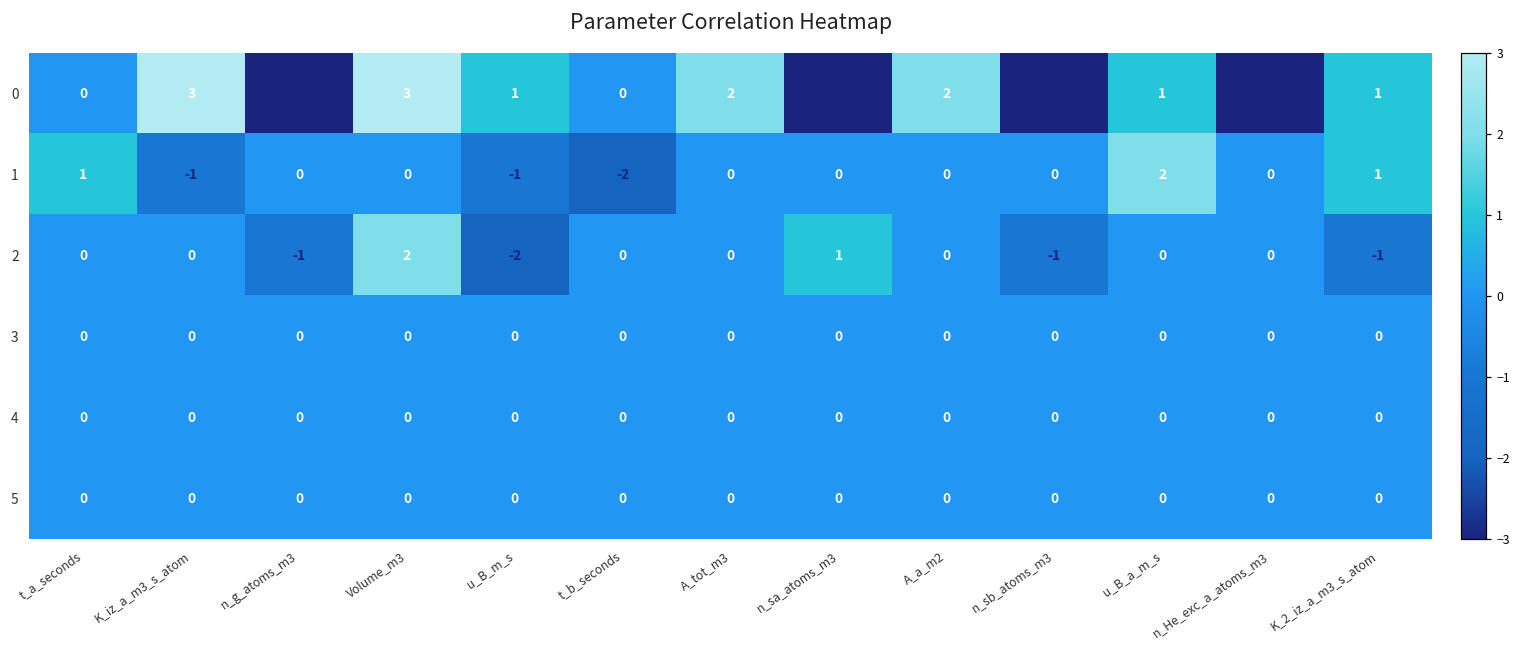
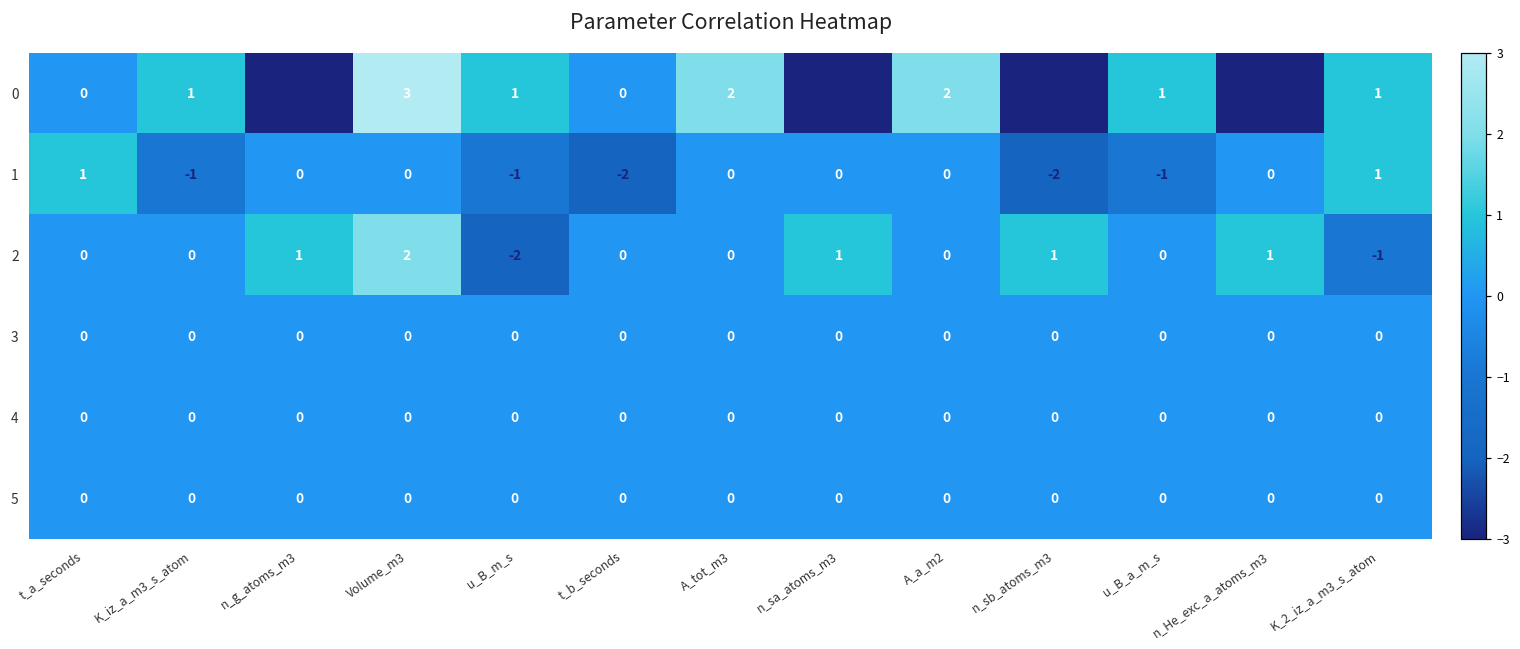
  {
    "0": {
      "t_a_seconds": 0,
-     "K_iz_a_m3_s_atom": 3,
+     "K_iz_a_m3_s_atom": 1,
      "Volume_m3": 3,
      "u_B_m_s": 1,
      "t_b_seconds": 0,
      "A_tot_m3": 2,
      "A_a_m2": 2,
      "u_B_a_m_s": 1,
      "K_2_iz_a_m3_s_atom": 1
    },
    "1": {
      "t_a_seconds": 1,
      "K_iz_a_m3_s_atom": -1,
      "n_g_atoms_m3": 0,
      "Volume_m3": 0,
      "u_B_m_s": -1,
      "t_b_seconds": -2,
      "A_tot_m3": 0,
      "n_sa_atoms_m3": 0,
      "A_a_m2": 0,
-     "n_sb_atoms_m3": 0,
-     "u_B_a_m_s": 2,
+     "n_sb_atoms_m3": -2,
+     "u_B_a_m_s": -1,
      "n_He_exc_a_atoms_m3": 0,
      "K_2_iz_a_m3_s_atom": 1
    },
    "2": {
      "t_a_seconds": 0,
      "K_iz_a_m3_s_atom": 0,
-     "n_g_atoms_m3": -1,
+     "n_g_atoms_m3": 1,
      "Volume_m3": 2,
      "u_B_m_s": -2,
      "t_b_seconds": 0,
      "A_tot_m3": 0,
      "n_sa_atoms_m3": 1,
      "A_a_m2": 0,
-     "n_sb_atoms_m3": -1,
+     "n_sb_atoms_m3": 1,
      "u_B_a_m_s": 0,
-     "n_He_exc_a_atoms_m3": 0,
+     "n_He_exc_a_atoms_m3": 1,
      "K_2_iz_a_m3_s_atom": -1
    },
    "3": {
      "t_a_seconds": 0,
      "K_iz_a_m3_s_atom": 0,
      "n_g_atoms_m3": 0,
      "Volume_m3": 0,
      "u_B_m_s": 0,
      "t_b_seconds": 0,
      "A_tot_m3": 0,
      "n_sa_atoms_m3": 0,
      "A_a_m2": 0,
      "n_sb_atoms_m3": 0,
      "u_B_a_m_s": 0,
      "n_He_exc_a_atoms_m3": 0,
      "K_2_iz_a_m3_s_atom": 0
    },
    "4": {
      "t_a_seconds": 0,
      "K_iz_a_m3_s_atom": 0,
      "n_g_atoms_m3": 0,
      "Volume_m3": 0,
      "u_B_m_s": 0,
      "t_b_seconds": 0,
      "A_tot_m3": 0,
      "n_sa_atoms_m3": 0,
      "A_a_m2": 0,
      "n_sb_atoms_m3": 0,
      "u_B_a_m_s": 0,
      "n_He_exc_a_atoms_m3": 0,
      "K_2_iz_a_m3_s_atom": 0
    },
    "5": {
      "t_a_seconds": 0,
      "K_iz_a_m3_s_atom": 0,
      "n_g_atoms_m3": 0,
      "Volume_m3": 0,
      "u_B_m_s": 0,
      "t_b_seconds": 0,
      "A_tot_m3": 0,
      "n_sa_atoms_m3": 0,
      "A_a_m2": 0,
      "n_sb_atoms_m3": 0,
      "u_B_a_m_s": 0,
      "n_He_exc_a_atoms_m3": 0,
      "K_2_iz_a_m3_s_atom": 0
    }
  }
